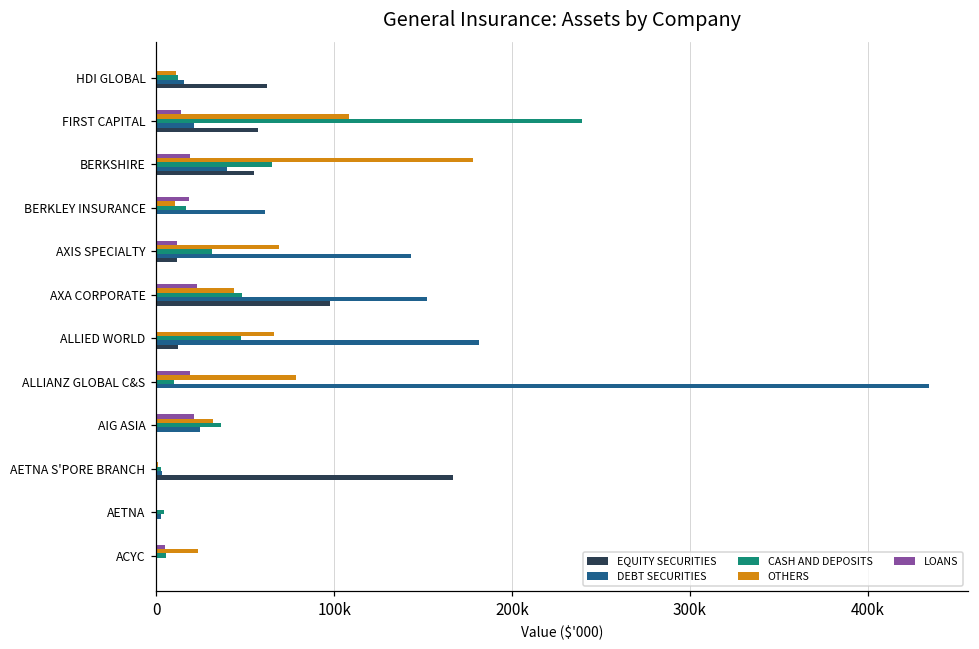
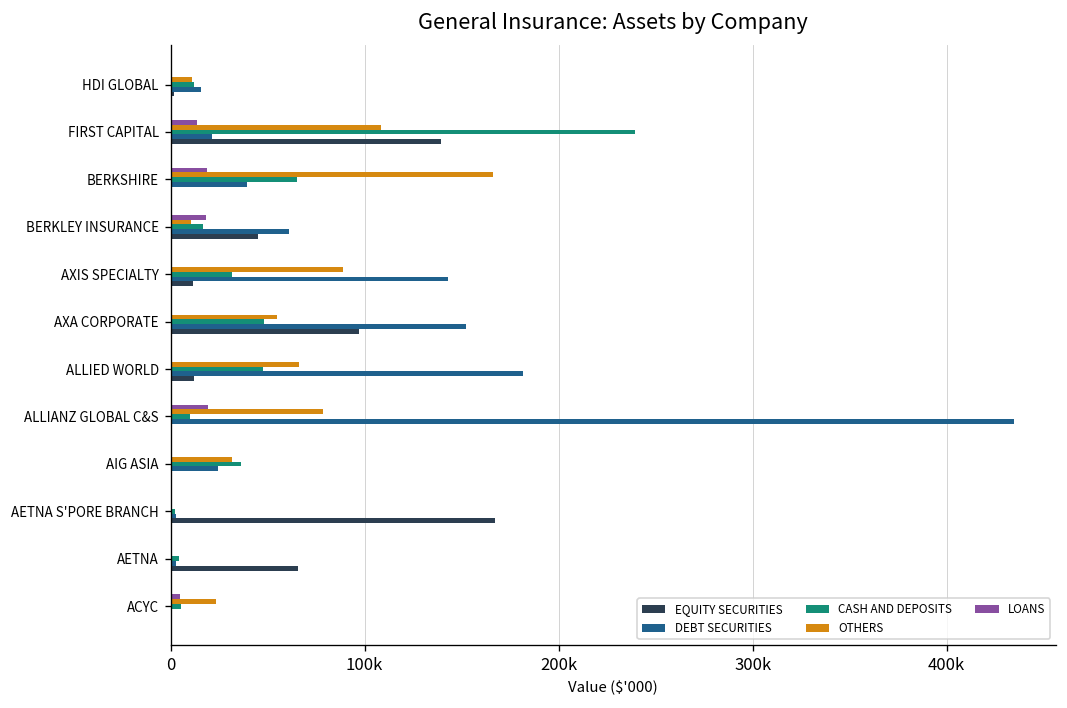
  {
    "EQUITY SECURITIES": {
-     "HDI GLOBAL": 63000,
-     "FIRST CAPITAL": 57000,
-     "BERKSHIRE": 55000,
-     "BERKLEY INSURANCE": 0,
+     "HDI GLOBAL": 2000,
+     "FIRST CAPITAL": 140000,
+     "BERKSHIRE": 0,
+     "BERKLEY INSURANCE": 45000,
      "AXIS SPECIALTY": 12000,
      "AXA CORPORATE": 97000,
      "ALLIED WORLD": 12000,
      "ALLIANZ GLOBAL C&S": 0,
      "AIG ASIA": 0,
      "AETNA S'PORE BRANCH": 167000,
-     "AETNA": 0,
+     "AETNA": 66000,
      "ACYC": 0
    },
    "OTHERS": {
      "HDI GLOBAL": 11000,
      "FIRST CAPITAL": 109000,
-     "BERKSHIRE": 178000,
+     "BERKSHIRE": 166000,
      "BERKLEY INSURANCE": 11000,
-     "AXIS SPECIALTY": 69000,
-     "AXA CORPORATE": 44000,
+     "AXIS SPECIALTY": 89000,
+     "AXA CORPORATE": 55000,
      "ALLIED WORLD": 66000,
      "ALLIANZ GLOBAL C&S": 79000,
      "AIG ASIA": 32000,
      "ACYC": 23000
    },
    "LOANS": {
      "HDI GLOBAL": 0,
      "FIRST CAPITAL": 14000,
      "BERKSHIRE": 19000,
      "BERKLEY INSURANCE": 18000,
-     "AXIS SPECIALTY": 12000,
-     "AXA CORPORATE": 23000,
+     "AXIS SPECIALTY": 0,
+     "AXA CORPORATE": 0,
      "ALLIED WORLD": 0,
      "ALLIANZ GLOBAL C&S": 19000,
-     "AIG ASIA": 21000,
+     "AIG ASIA": 0,
      "AETNA S'PORE BRANCH": 0,
      "AETNA": 0,
      "ACYC": 5000
    }
  }
